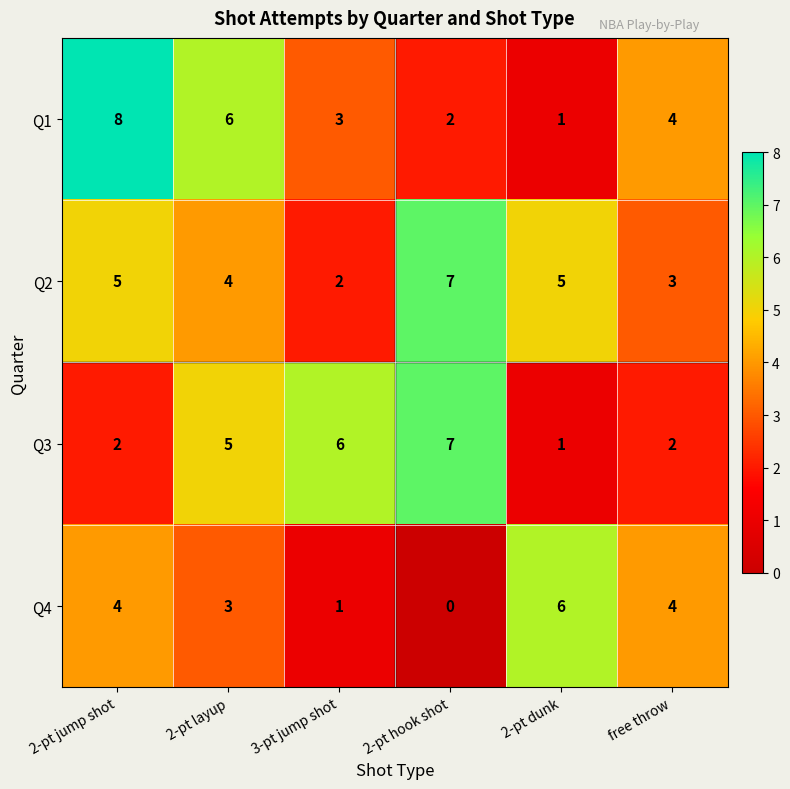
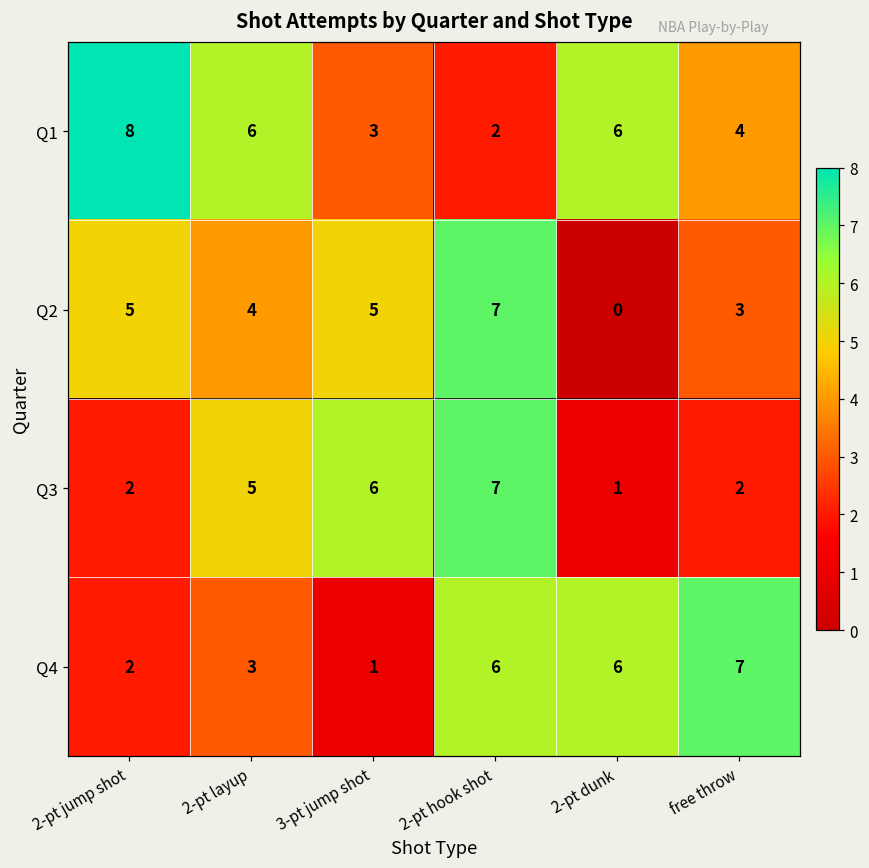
  {
    "Q1": {
      "2-pt jump shot": 8,
      "2-pt layup": 6,
      "3-pt jump shot": 3,
      "2-pt hook shot": 2,
-     "2-pt dunk": 1,
+     "2-pt dunk": 6,
      "free throw": 4
    },
    "Q2": {
      "2-pt jump shot": 5,
      "2-pt layup": 4,
-     "3-pt jump shot": 2,
+     "3-pt jump shot": 5,
      "2-pt hook shot": 7,
-     "2-pt dunk": 5,
+     "2-pt dunk": 0,
      "free throw": 3
    },
    "Q3": {
      "2-pt jump shot": 2,
      "2-pt layup": 5,
      "3-pt jump shot": 6,
      "2-pt hook shot": 7,
      "2-pt dunk": 1,
      "free throw": 2
    },
    "Q4": {
-     "2-pt jump shot": 4,
+     "2-pt jump shot": 2,
      "2-pt layup": 3,
      "3-pt jump shot": 1,
-     "2-pt hook shot": 0,
+     "2-pt hook shot": 6,
      "2-pt dunk": 6,
-     "free throw": 4
+     "free throw": 7
    }
  }
